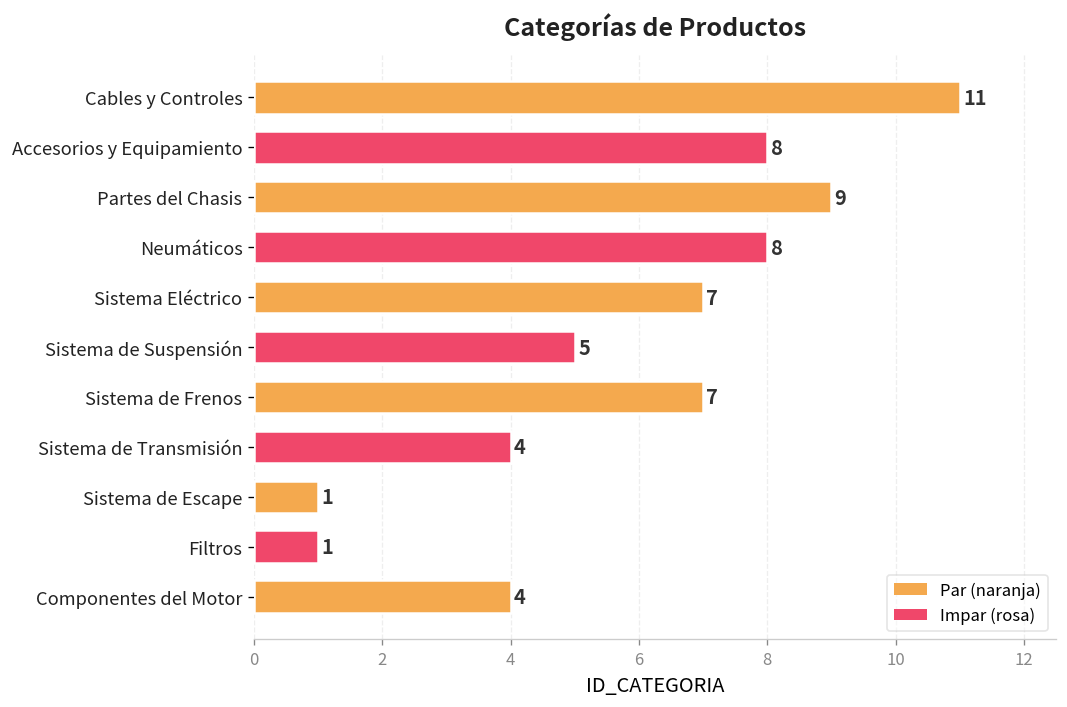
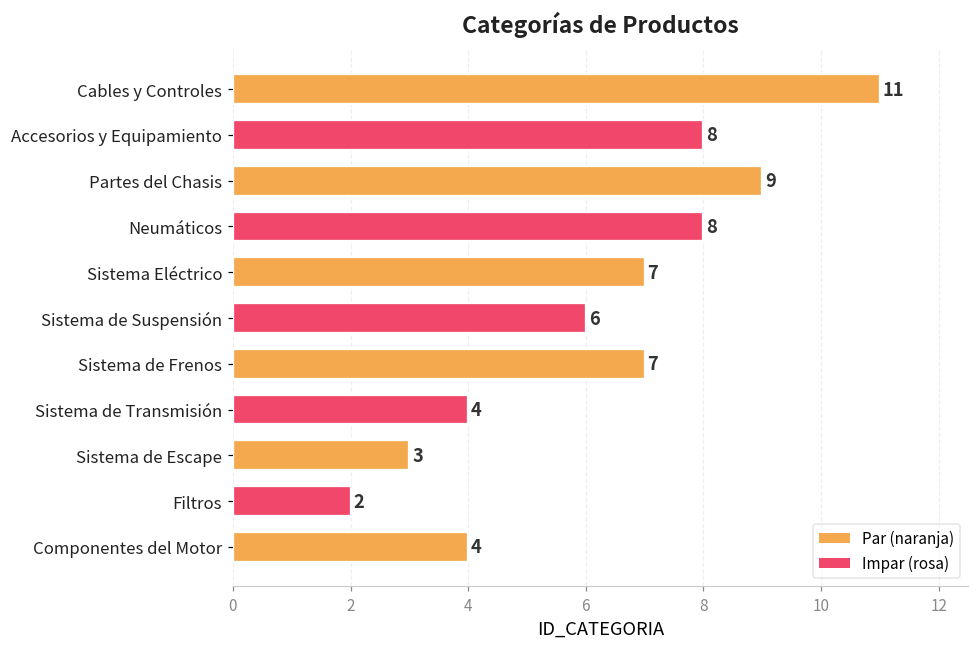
  {
    "Cables y Controles": 11,
    "Accesorios y Equipamiento": 8,
    "Partes del Chasis": 9,
    "Neumáticos": 8,
    "Sistema Eléctrico": 7,
-   "Sistema de Suspensión": 5,
+   "Sistema de Suspensión": 6,
    "Sistema de Frenos": 7,
    "Sistema de Transmisión": 4,
-   "Sistema de Escape": 1,
-   "Filtros": 1,
+   "Sistema de Escape": 3,
+   "Filtros": 2,
    "Componentes del Motor": 4
  }
